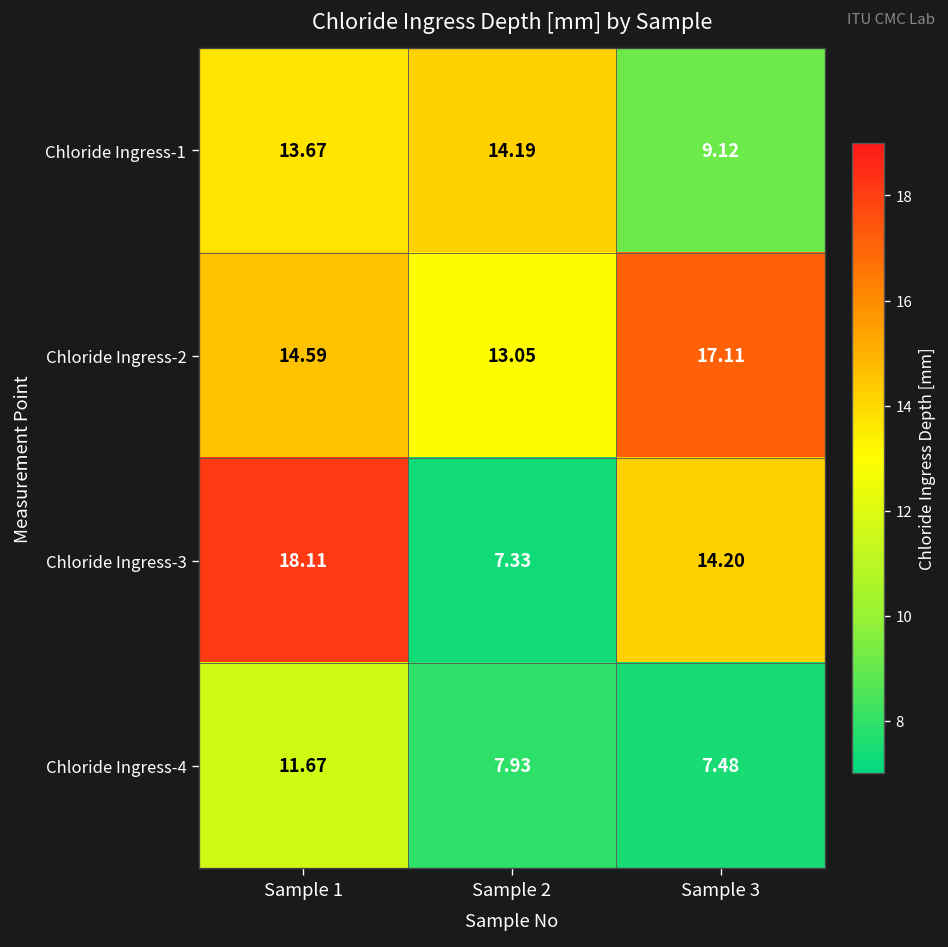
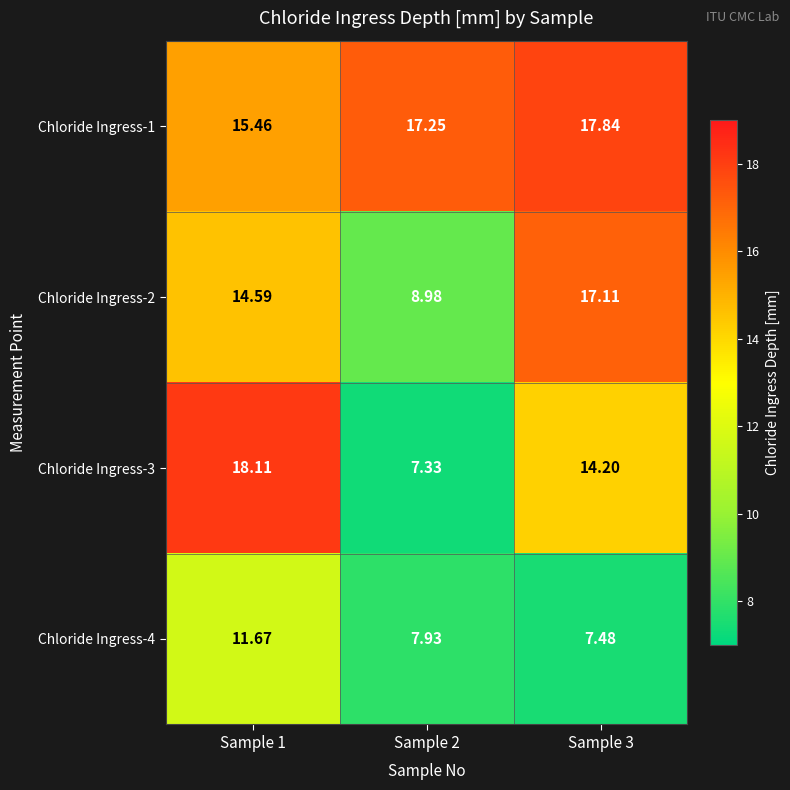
  {
    "Chloride Ingress-1": {
-     "Sample 1": 13.67,
-     "Sample 2": 14.19,
-     "Sample 3": 9.12
+     "Sample 1": 15.46,
+     "Sample 2": 17.25,
+     "Sample 3": 17.84
    },
    "Chloride Ingress-2": {
      "Sample 1": 14.59,
-     "Sample 2": 13.05,
+     "Sample 2": 8.98,
      "Sample 3": 17.11
    },
    "Chloride Ingress-3": {
      "Sample 1": 18.11,
      "Sample 2": 7.33,
      "Sample 3": 14.20
    },
    "Chloride Ingress-4": {
      "Sample 1": 11.67,
      "Sample 2": 7.93,
      "Sample 3": 7.48
    }
  }
